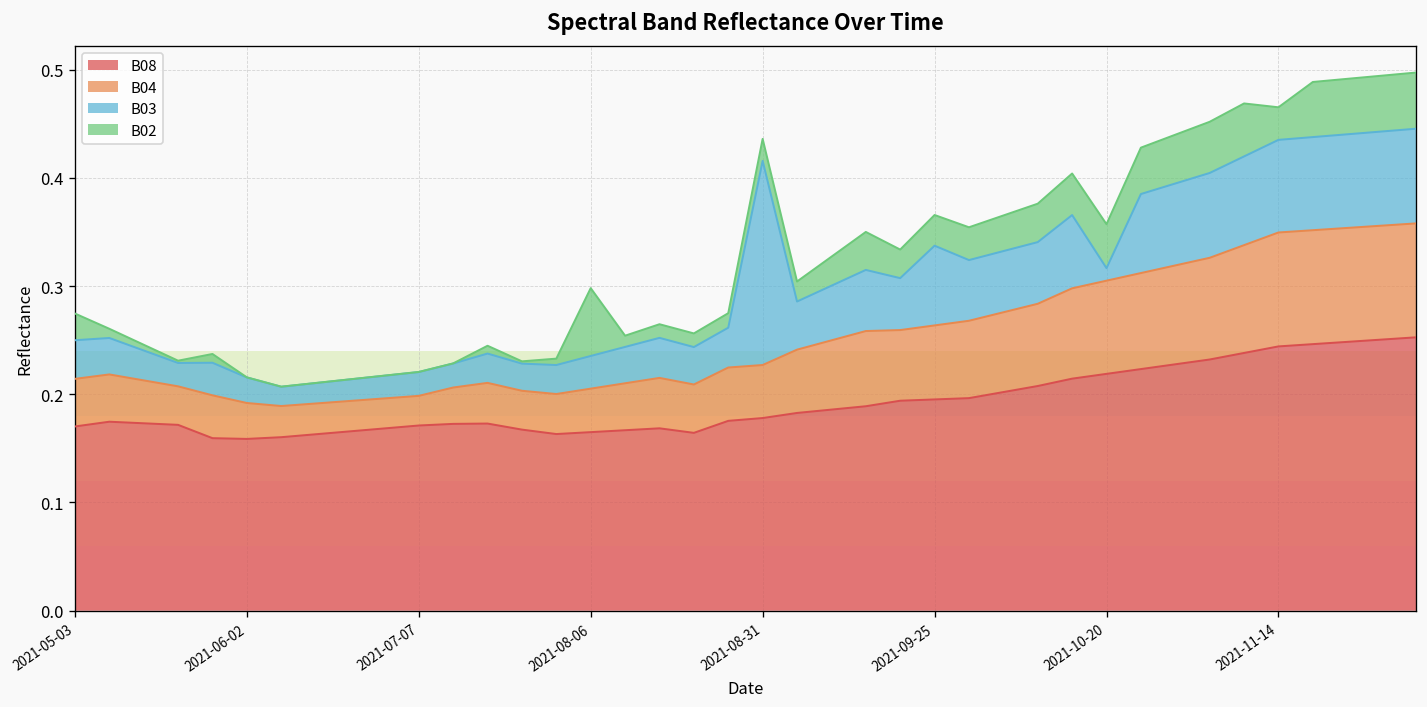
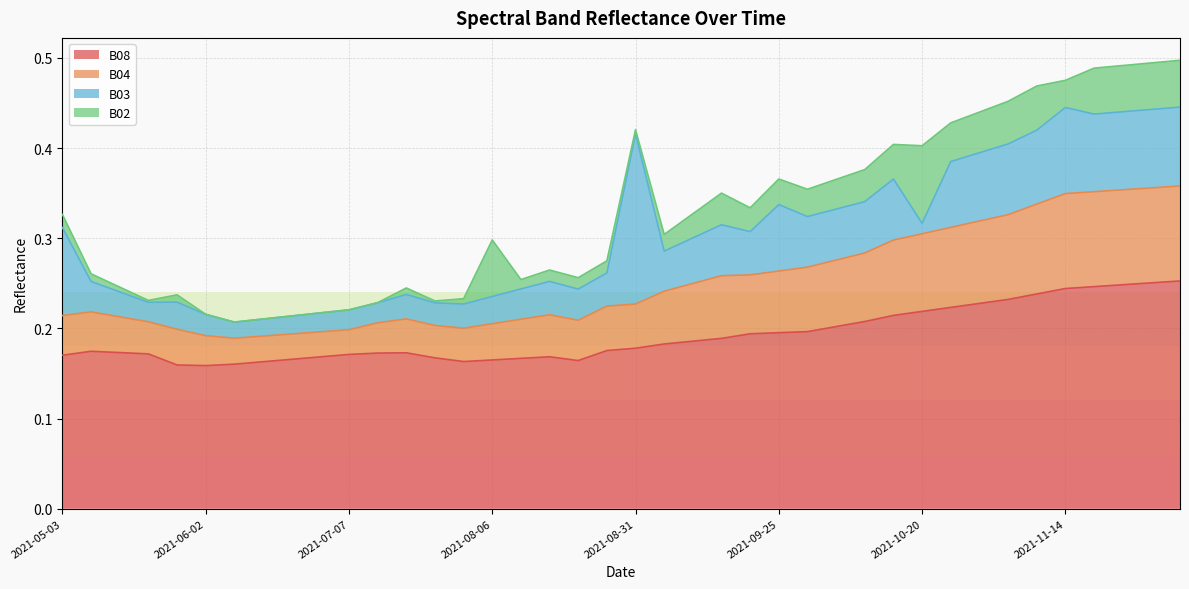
  {
    "B03": {
-     "2021-05-03": 0.04,
+     "2021-05-03": 0.10,
      "2021-08-06": 0.03,
      "2021-08-31": 0.19,
      "2021-09-25": 0.07,
      "2021-10-20": 0.01,
-     "2021-11-14": 0.09
+     "2021-11-14": 0.10
    },
    "B02": {
-     "2021-05-03": 0.02,
+     "2021-05-03": 0.01,
      "2021-08-06": 0.06,
-     "2021-08-31": 0.02,
+     "2021-08-31": 0.00,
      "2021-09-25": 0.03,
-     "2021-10-20": 0.04,
+     "2021-10-20": 0.09,
      "2021-11-14": 0.03
    }
  }
